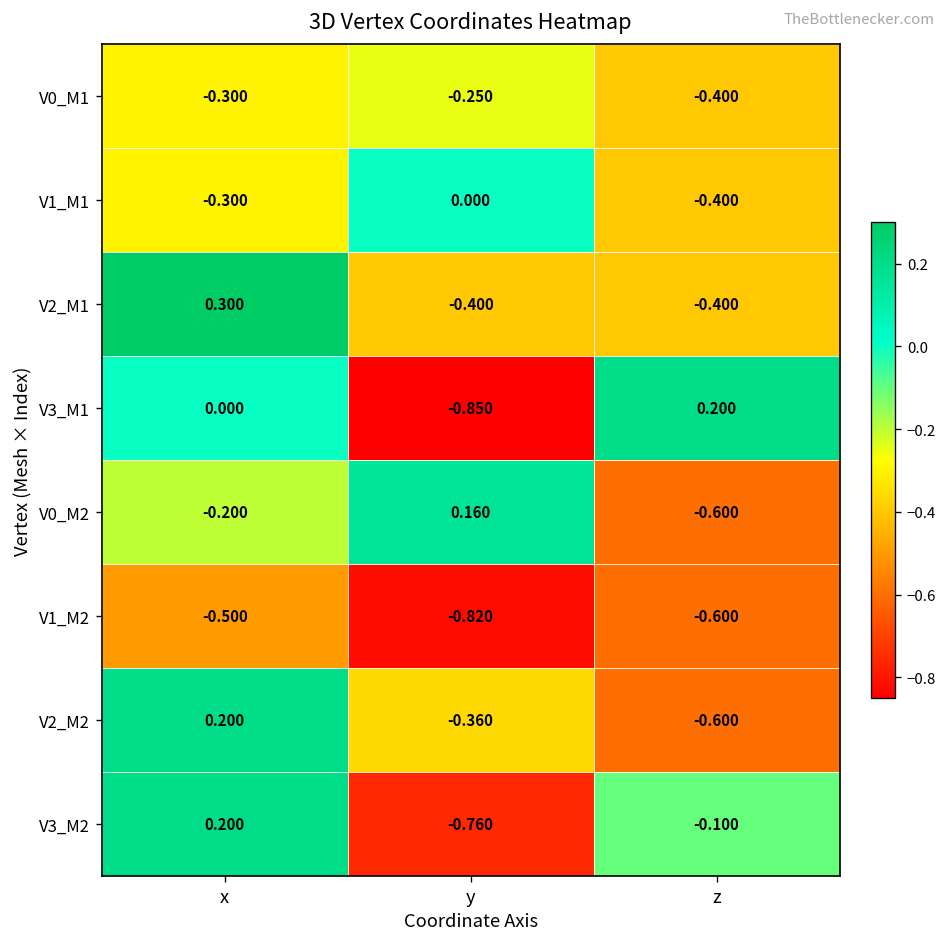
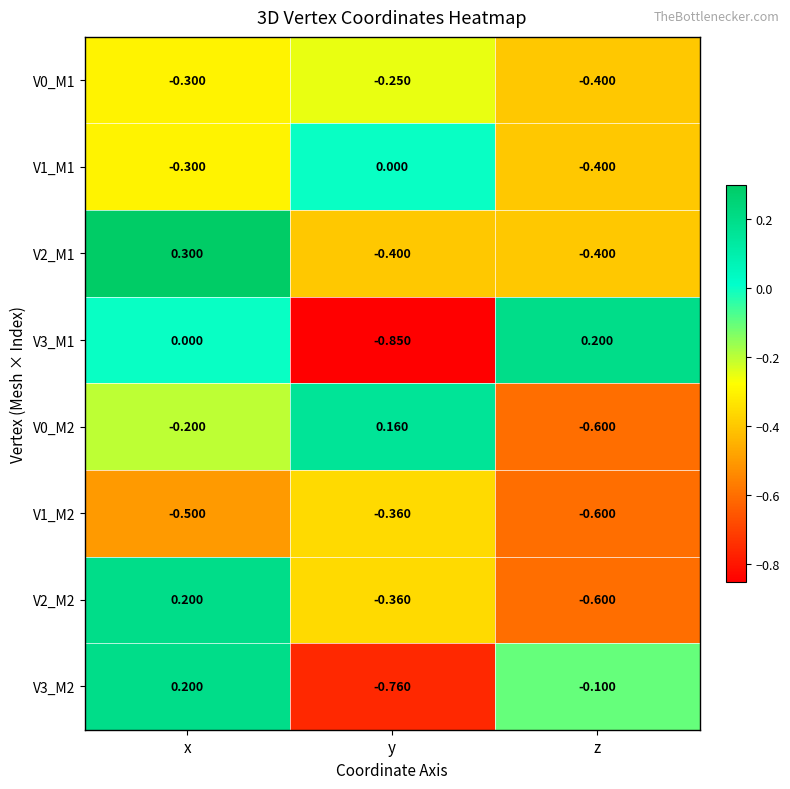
  {
    "V0_M1": {
      "x": -0.300,
      "y": -0.250,
      "z": -0.400
    },
    "V1_M1": {
      "x": -0.300,
      "y": 0.000,
      "z": -0.400
    },
    "V2_M1": {
      "x": 0.300,
      "y": -0.400,
      "z": -0.400
    },
    "V3_M1": {
      "x": 0.000,
      "y": -0.850,
      "z": 0.200
    },
    "V0_M2": {
      "x": -0.200,
      "y": 0.160,
      "z": -0.600
    },
    "V1_M2": {
      "x": -0.500,
-     "y": -0.820,
+     "y": -0.360,
      "z": -0.600
    },
    "V2_M2": {
      "x": 0.200,
      "y": -0.360,
      "z": -0.600
    },
    "V3_M2": {
      "x": 0.200,
      "y": -0.760,
      "z": -0.100
    }
  }
